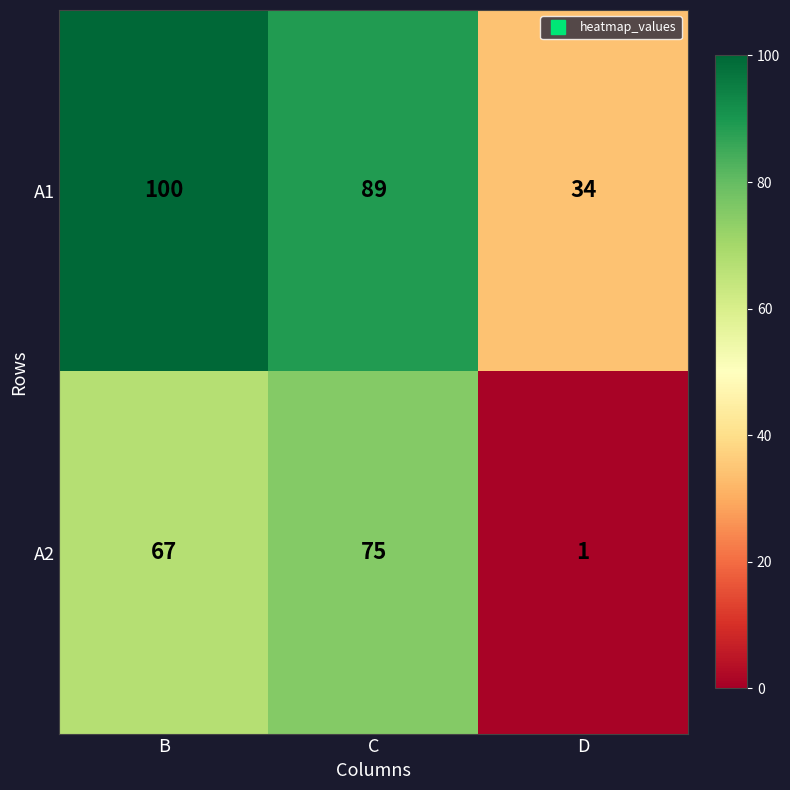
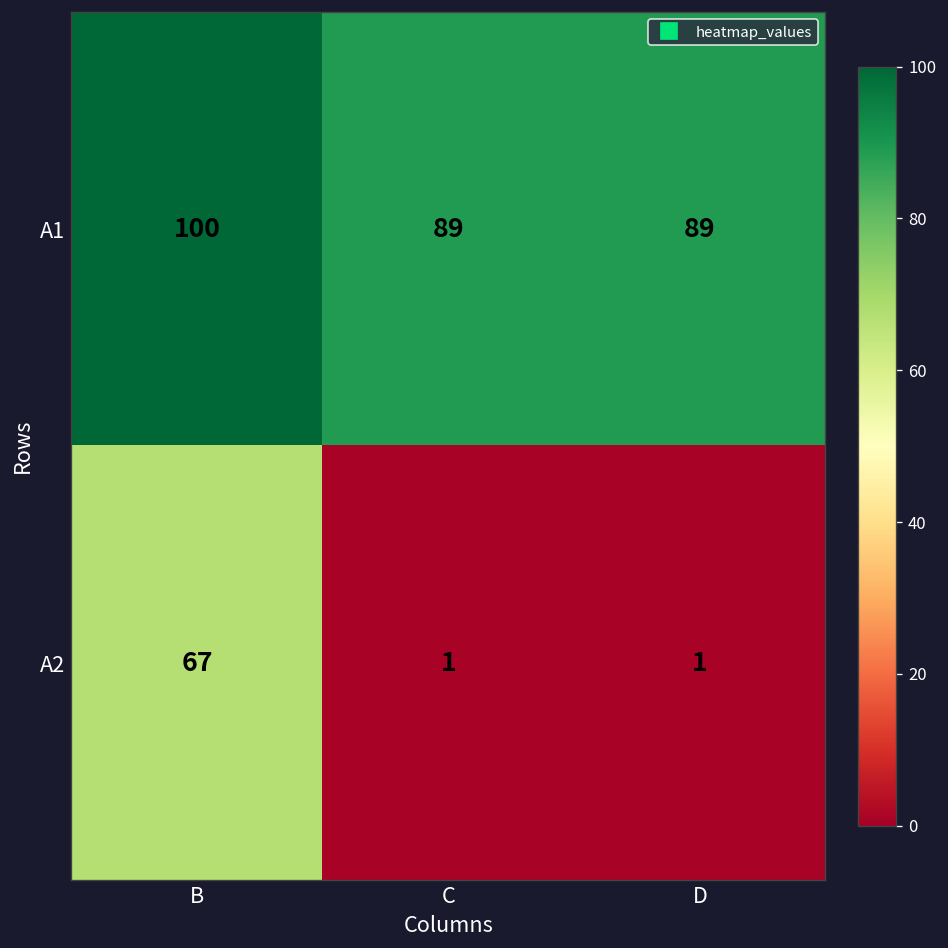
  {
    "A1": {
      "B": 100,
      "C": 89,
-     "D": 34
+     "D": 89
    },
    "A2": {
      "B": 67,
-     "C": 75,
+     "C": 1,
      "D": 1
    }
  }
